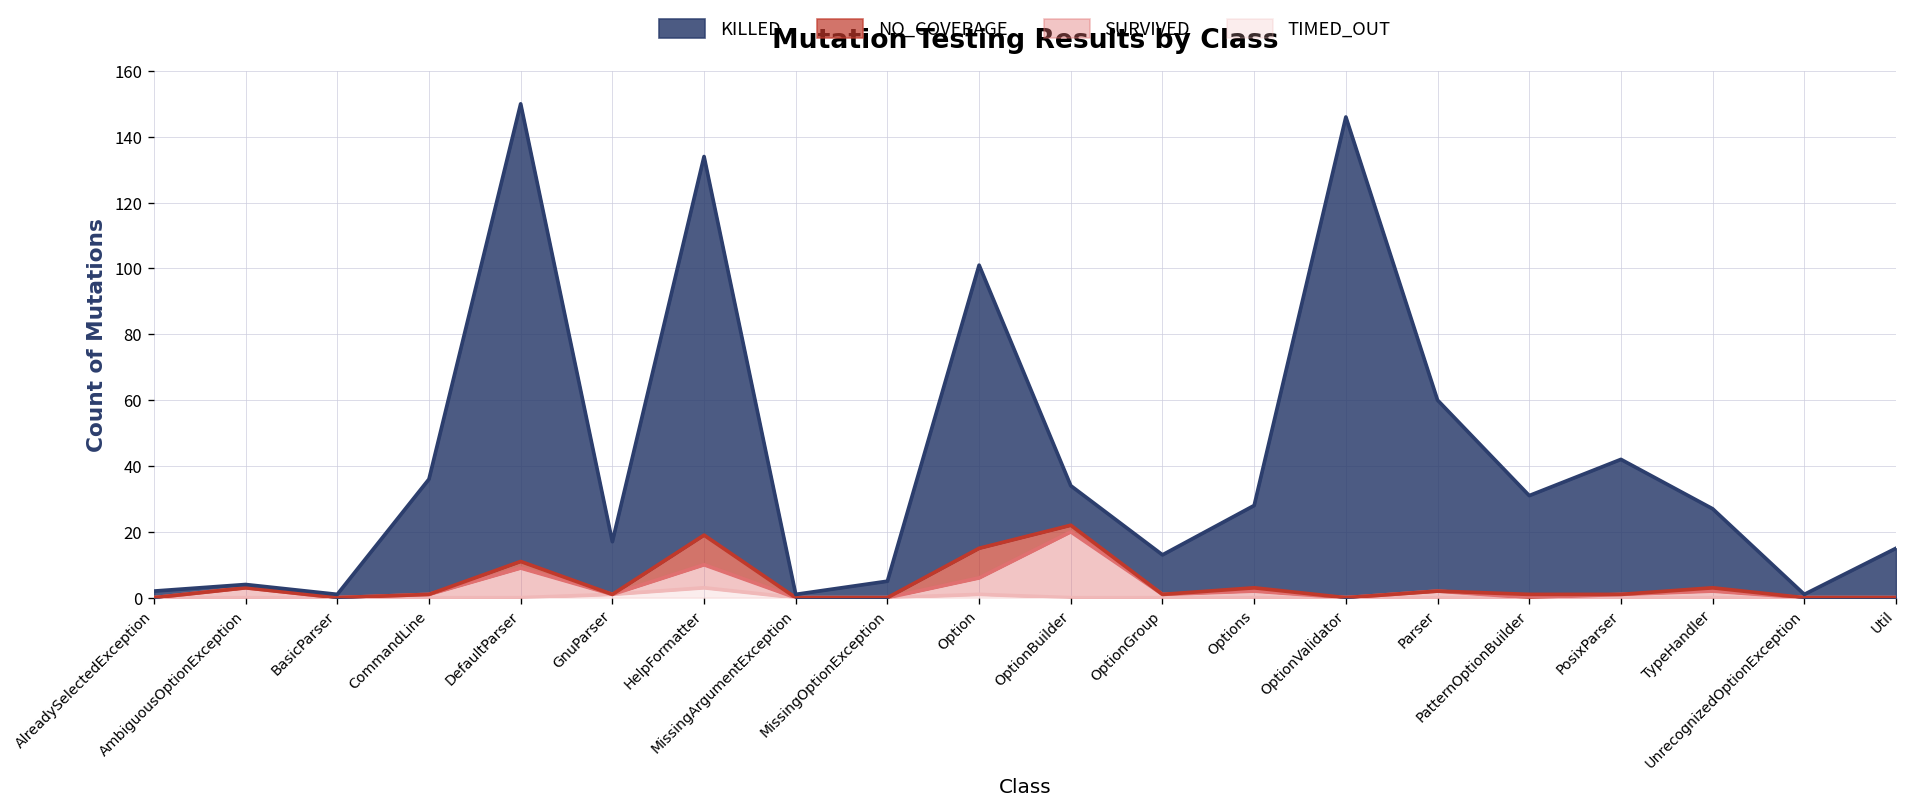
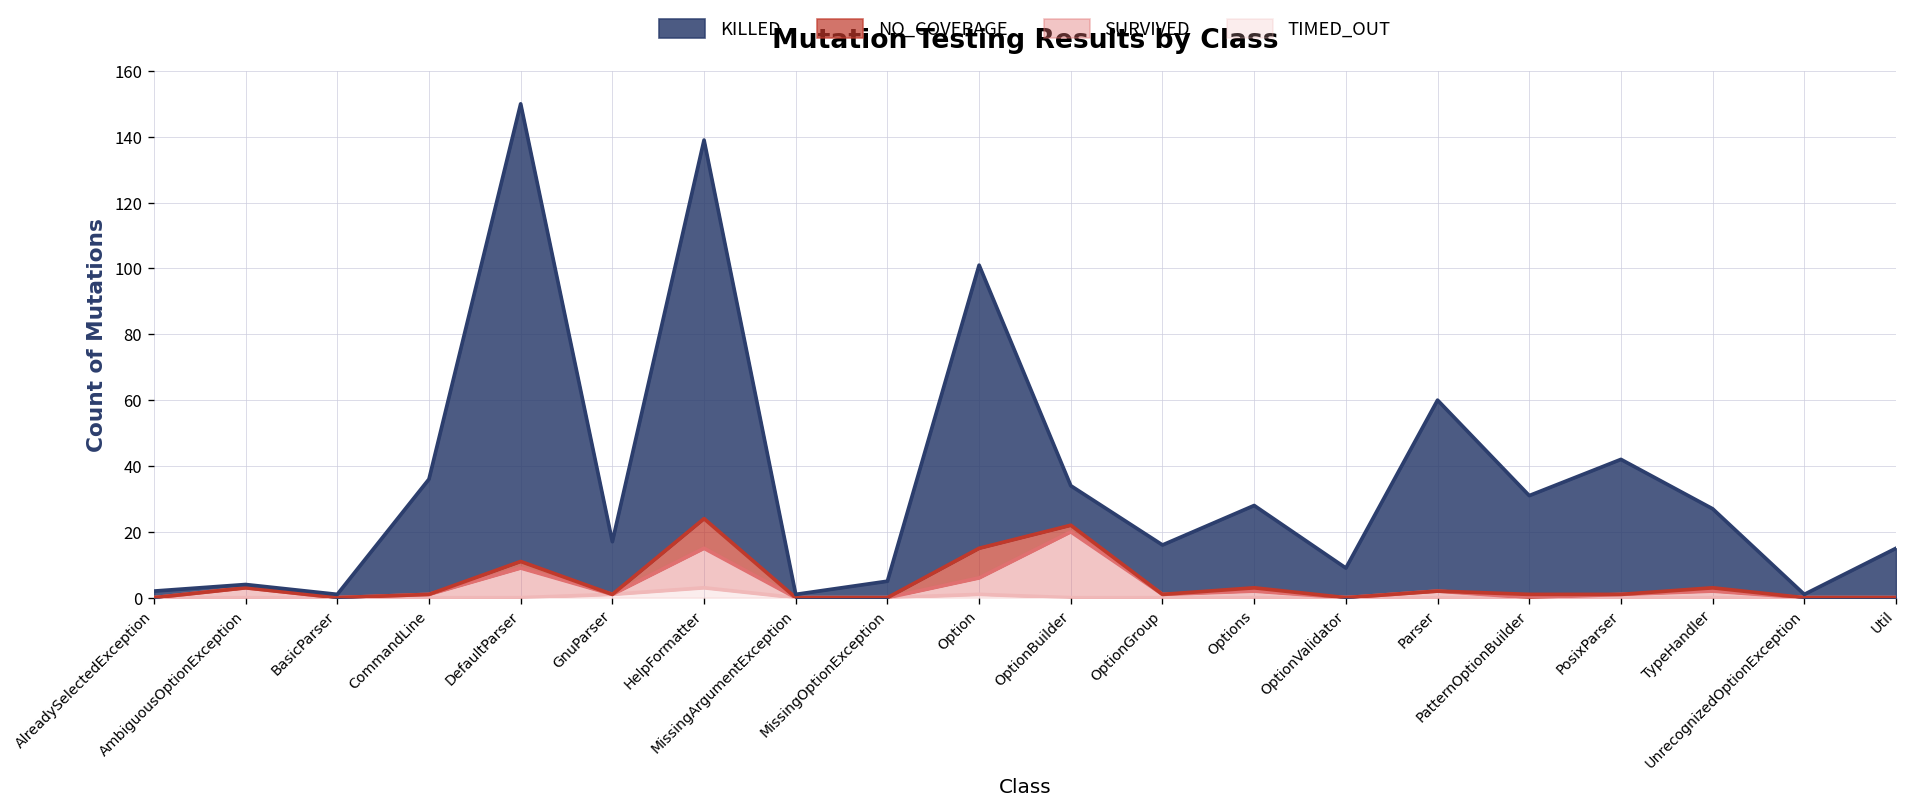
  {
    "TIMED_OUT": {
      "AmbiguousOptionException": 0,
      "CommandLine": 0,
      "DefaultParser": 0,
      "HelpFormatter": 3,
      "Option": 1,
      "OptionBuilder": 0,
      "OptionGroup": 0,
      "Options": 0,
      "Parser": 0,
      "PosixParser": 0,
      "TypeHandler": 0
    },
    "SURVIVED": {
      "DefaultParser": 9,
-     "HelpFormatter": 7,
+     "HelpFormatter": 12,
      "Option": 5,
      "OptionBuilder": 20,
      "Options": 2,
      "TypeHandler": 2
    },
    "NO_COVERAGE": {
      "DefaultParser": 2,
      "HelpFormatter": 9,
      "Option": 9,
      "OptionBuilder": 2,
      "Options": 1,
      "PatternOptionBuilder": 1,
      "TypeHandler": 1
    },
    "KILLED": {
      "AlreadySelectedException": 2,
      "AmbiguousOptionException": 1,
      "BasicParser": 1,
      "CommandLine": 35,
      "DefaultParser": 139,
      "GnuParser": 16,
      "HelpFormatter": 115,
      "MissingArgumentException": 1,
      "MissingOptionException": 5,
      "Option": 86,
      "OptionBuilder": 12,
-     "OptionGroup": 12,
+     "OptionGroup": 15,
      "Options": 25,
-     "OptionValidator": 146,
+     "OptionValidator": 9,
      "Parser": 58,
      "PatternOptionBuilder": 30,
      "PosixParser": 41,
      "TypeHandler": 24,
      "UnrecognizedOptionException": 1,
      "Util": 15
    }
  }
